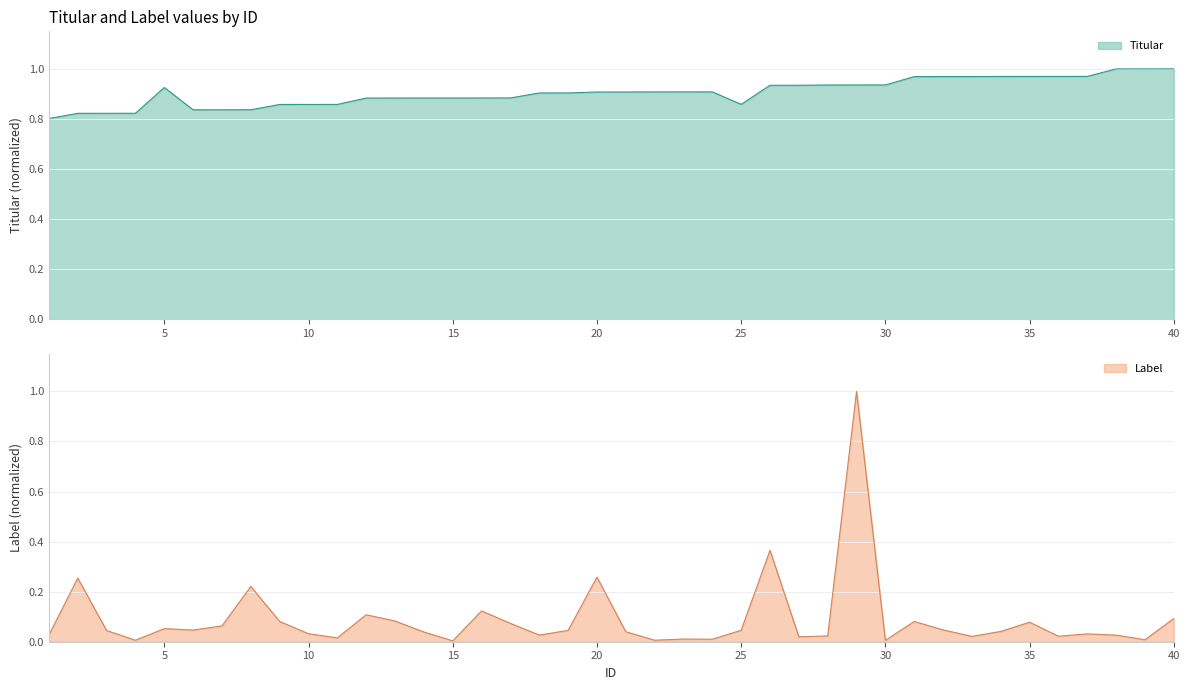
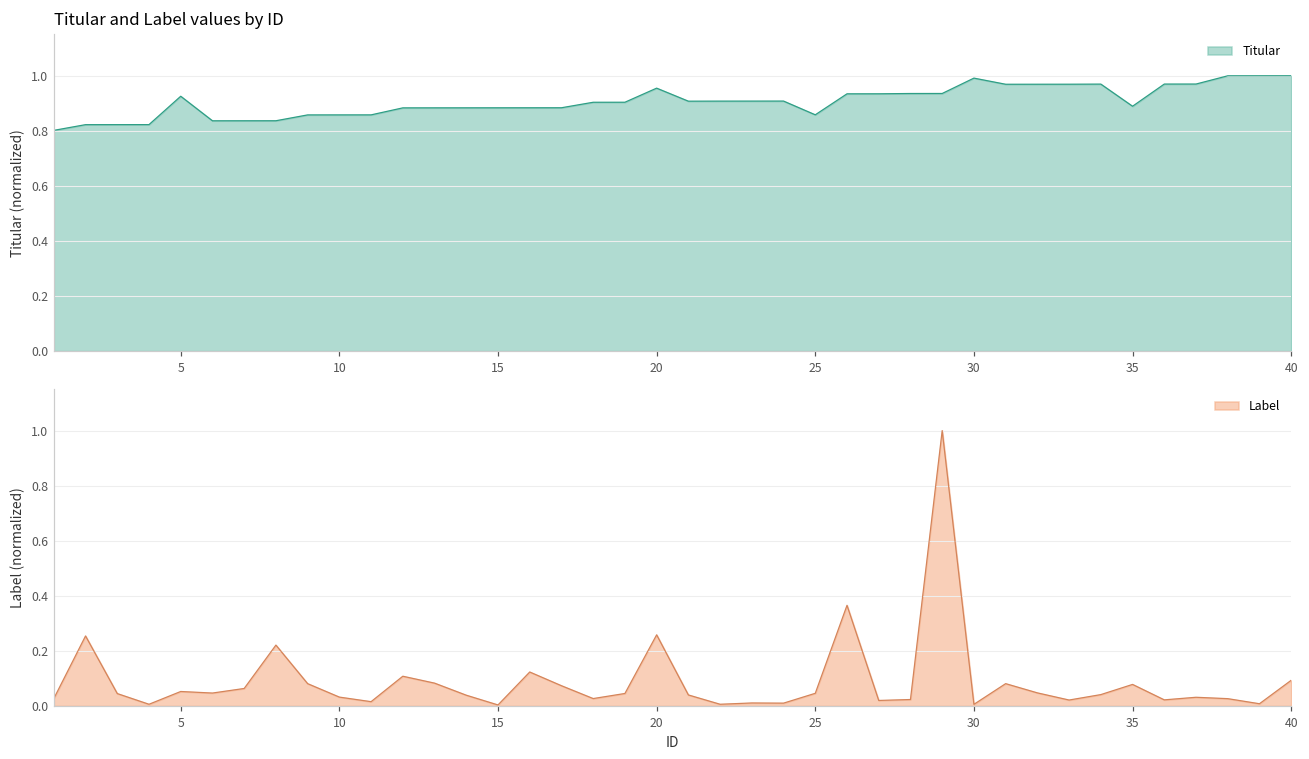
  {
    "Titular and Label values by ID": {
      "5": 0.93,
      "10": 0.86,
      "15": 0.88,
-     "20": 0.91,
+     "20": 0.96,
      "25": 0.86,
-     "30": 0.94,
-     "35": 0.97,
+     "30": 0.99,
+     "35": 0.89,
      "40": 1.00
    }
  }
